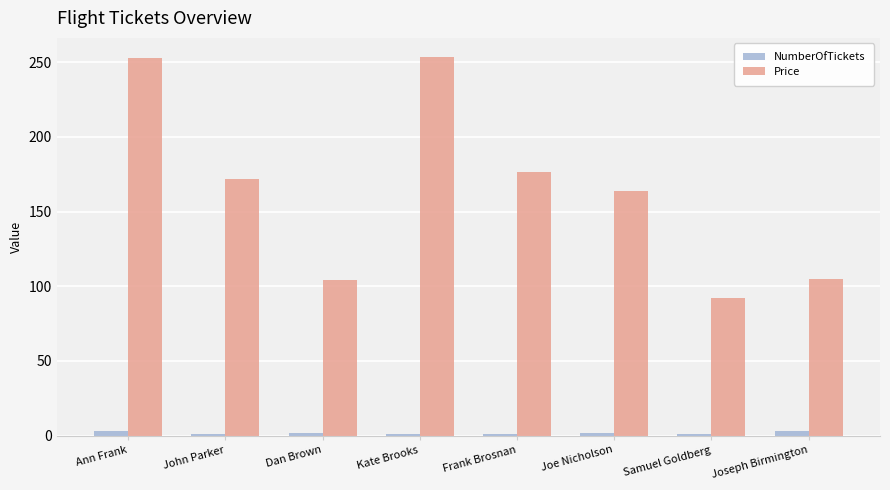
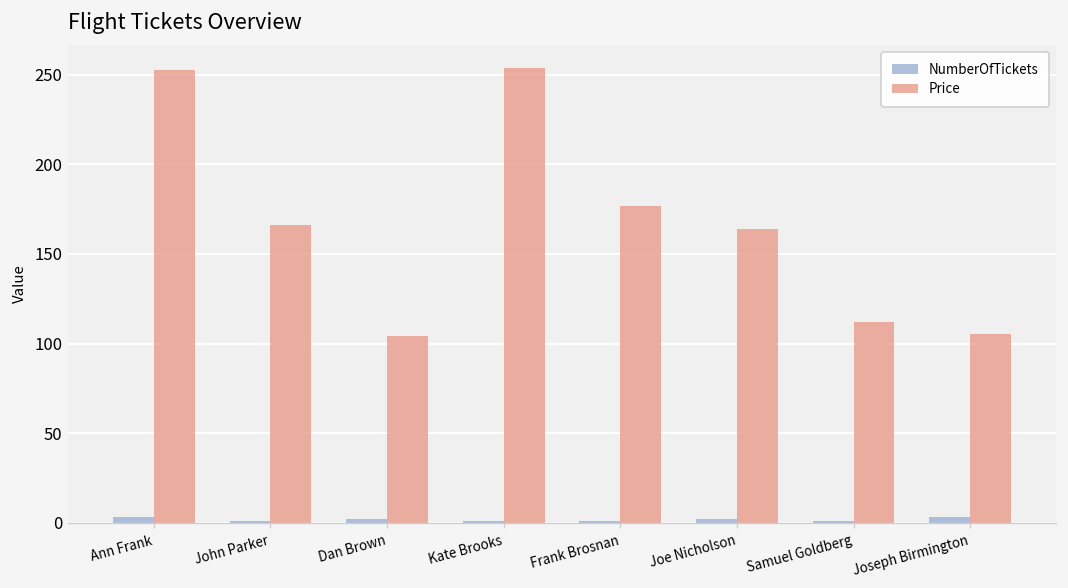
  {
    "NumberOfTickets": {
      "Ann Frank": 3,
      "Dan Brown": 2,
      "Joe Nicholson": 2,
      "Joseph Birmington": 3
    },
    "Price": {
      "Ann Frank": 253,
-     "John Parker": 172,
+     "John Parker": 166,
      "Dan Brown": 104,
      "Kate Brooks": 254,
      "Frank Brosnan": 176,
      "Joe Nicholson": 164,
-     "Samuel Goldberg": 92,
+     "Samuel Goldberg": 112,
      "Joseph Birmington": 105
    }
  }
